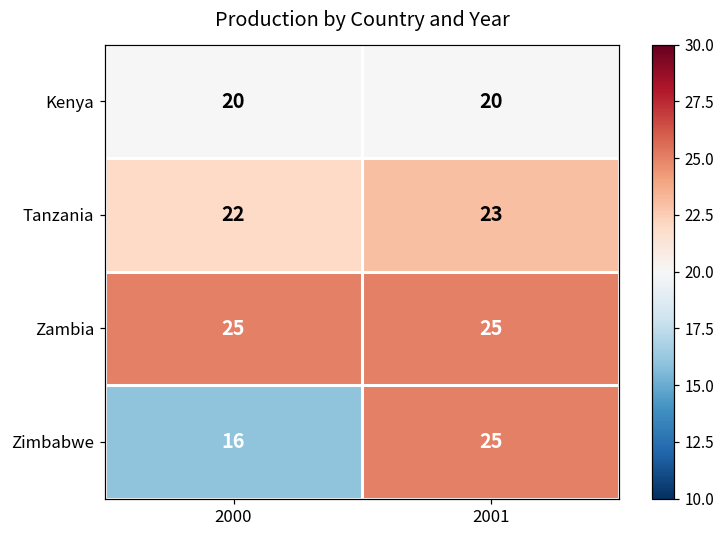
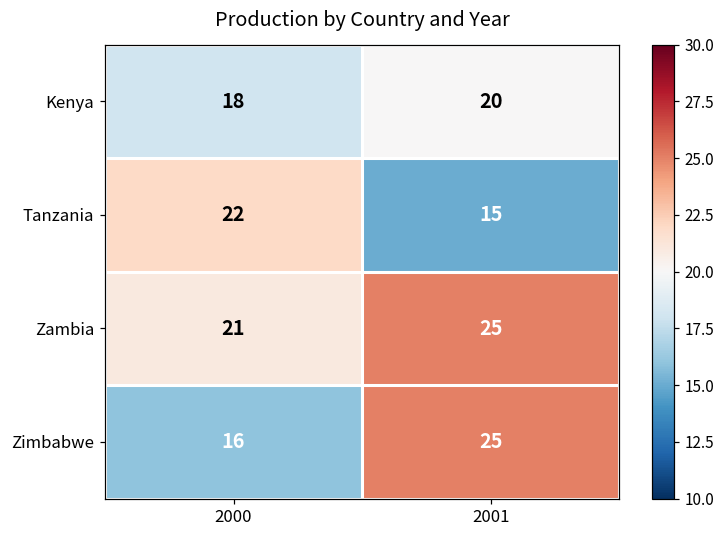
  {
    "Kenya": {
-     "2000": 20,
+     "2000": 18,
      "2001": 20
    },
    "Tanzania": {
      "2000": 22,
-     "2001": 23
+     "2001": 15
    },
    "Zambia": {
-     "2000": 25,
+     "2000": 21,
      "2001": 25
    },
    "Zimbabwe": {
      "2000": 16,
      "2001": 25
    }
  }
